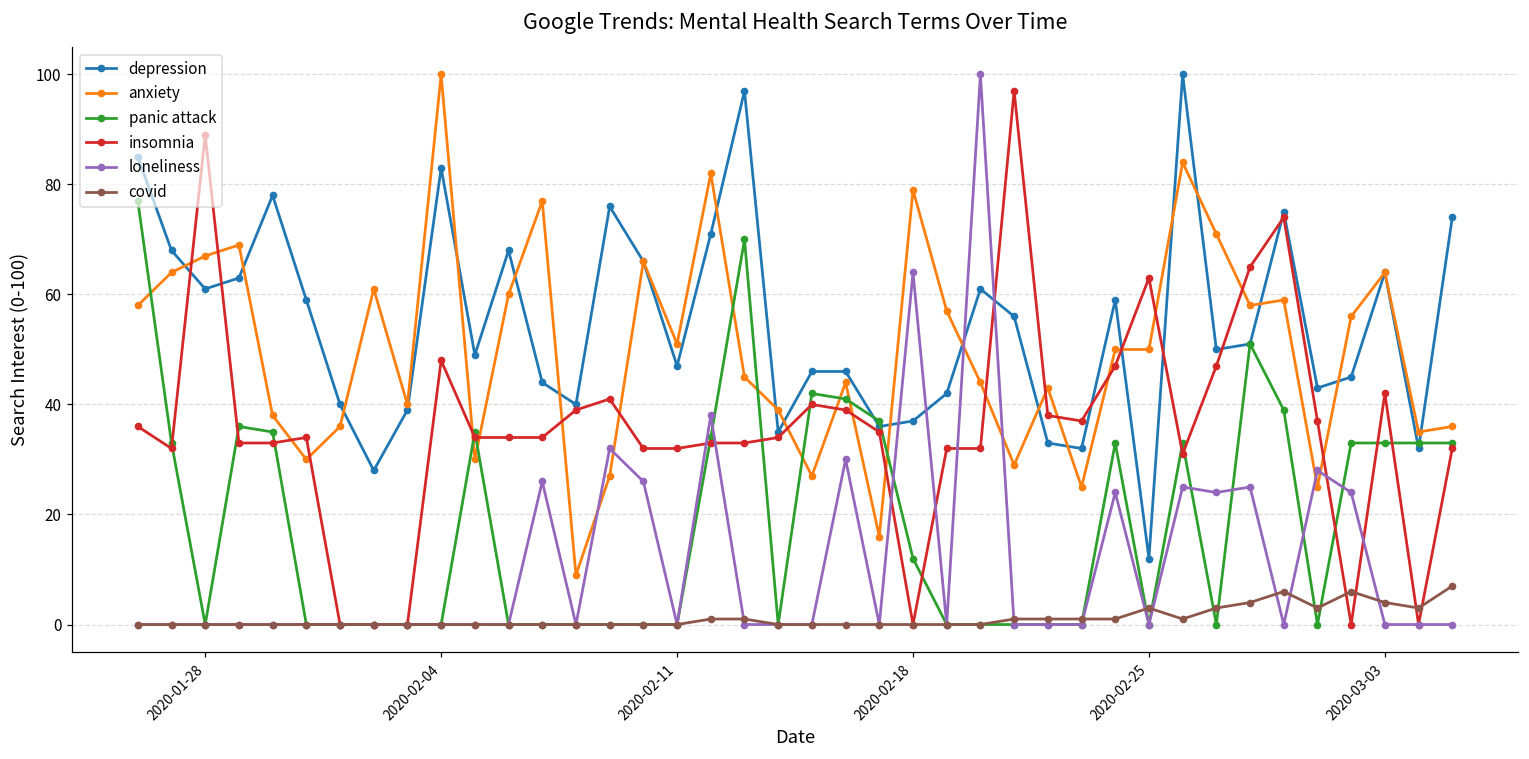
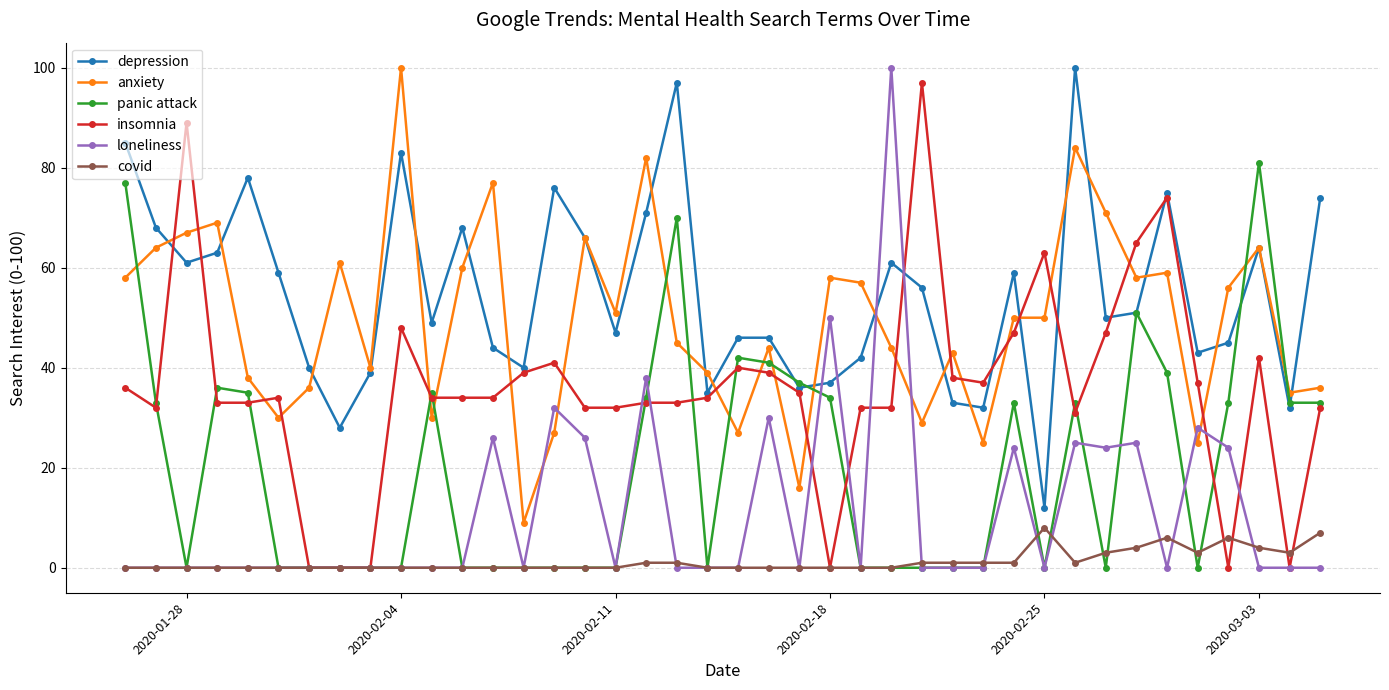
  {
    "depression": {
      "2020-01-28": 61,
      "2020-02-04": 83,
      "2020-02-11": 47,
      "2020-02-18": 37,
      "2020-02-25": 12
    },
    "anxiety": {
      "2020-01-28": 67,
      "2020-02-04": 100,
      "2020-02-11": 51,
-     "2020-02-18": 79,
+     "2020-02-18": 58,
      "2020-02-25": 50
    },
    "panic attack": {
-     "2020-02-18": 12,
-     "2020-03-03": 33
+     "2020-02-18": 34,
+     "2020-03-03": 81
    },
    "insomnia": {
      "2020-02-04": 48,
      "2020-02-11": 32,
      "2020-02-25": 63,
      "2020-03-03": 42
    },
    "loneliness": {
-     "2020-02-18": 64,
+     "2020-02-18": 50,
      "2020-03-03": 0
    },
    "covid": {
-     "2020-02-25": 3,
+     "2020-02-25": 8,
      "2020-03-03": 4
    }
  }
